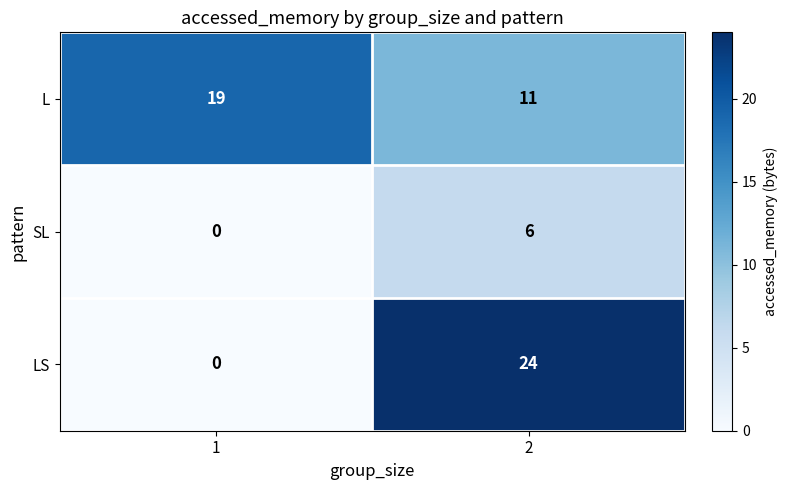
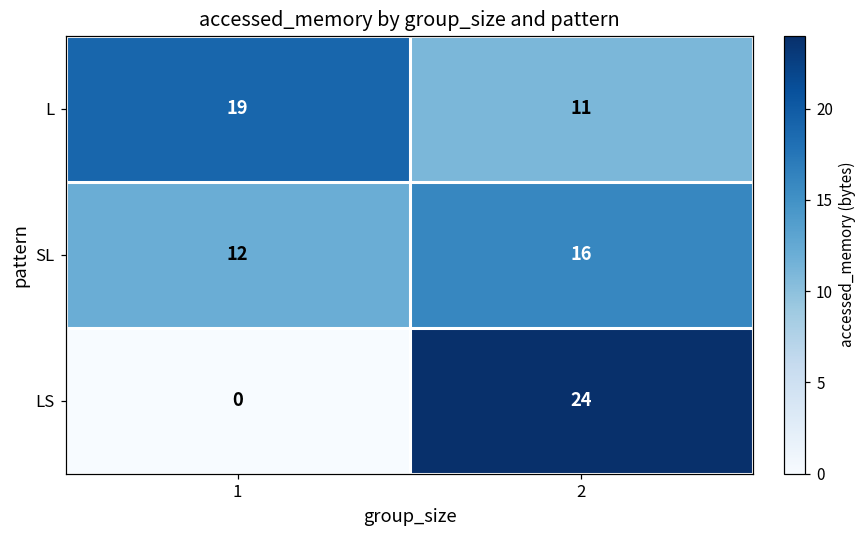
  {
    "L": {
      "1": 19,
      "2": 11
    },
    "SL": {
-     "1": 0,
-     "2": 6
+     "1": 12,
+     "2": 16
    },
    "LS": {
      "1": 0,
      "2": 24
    }
  }
